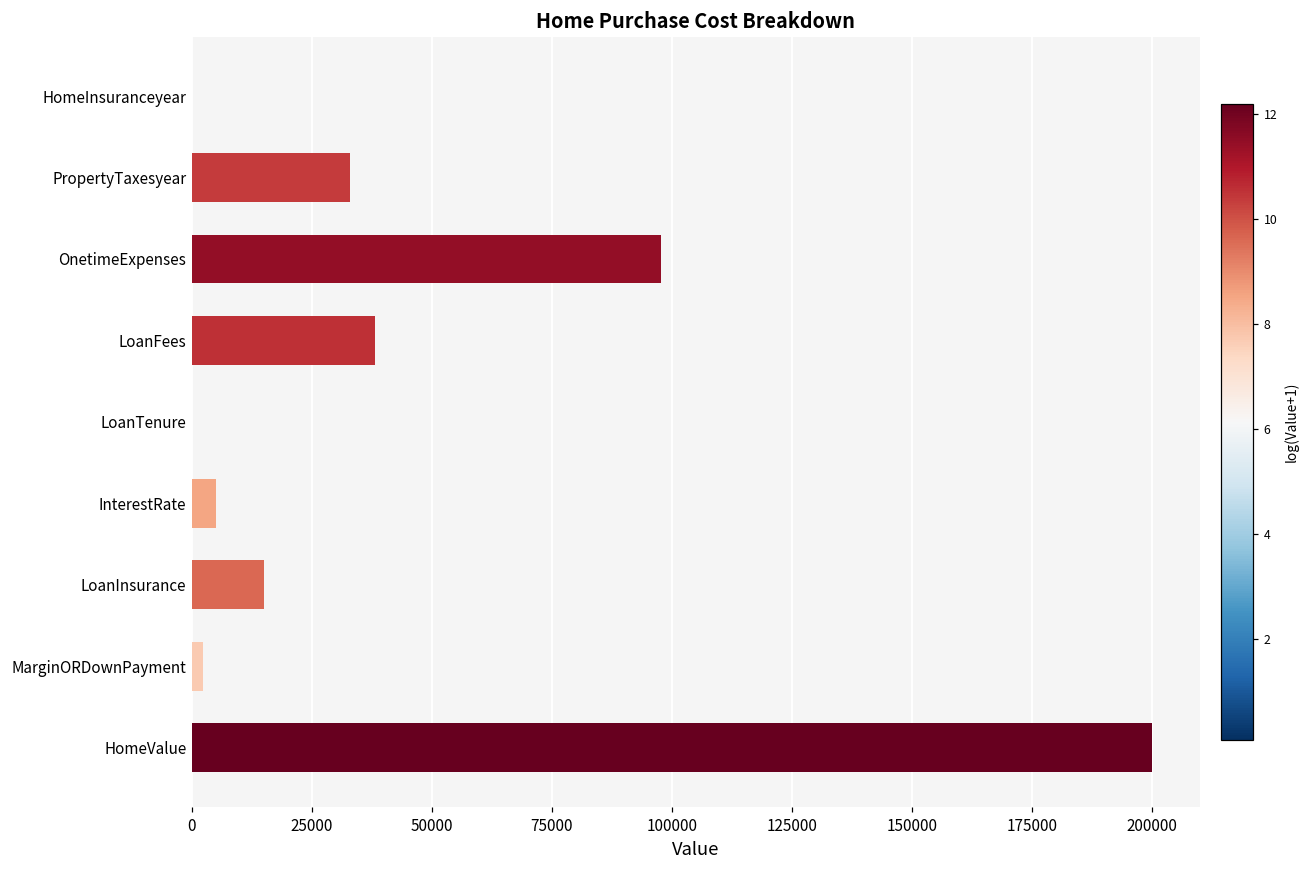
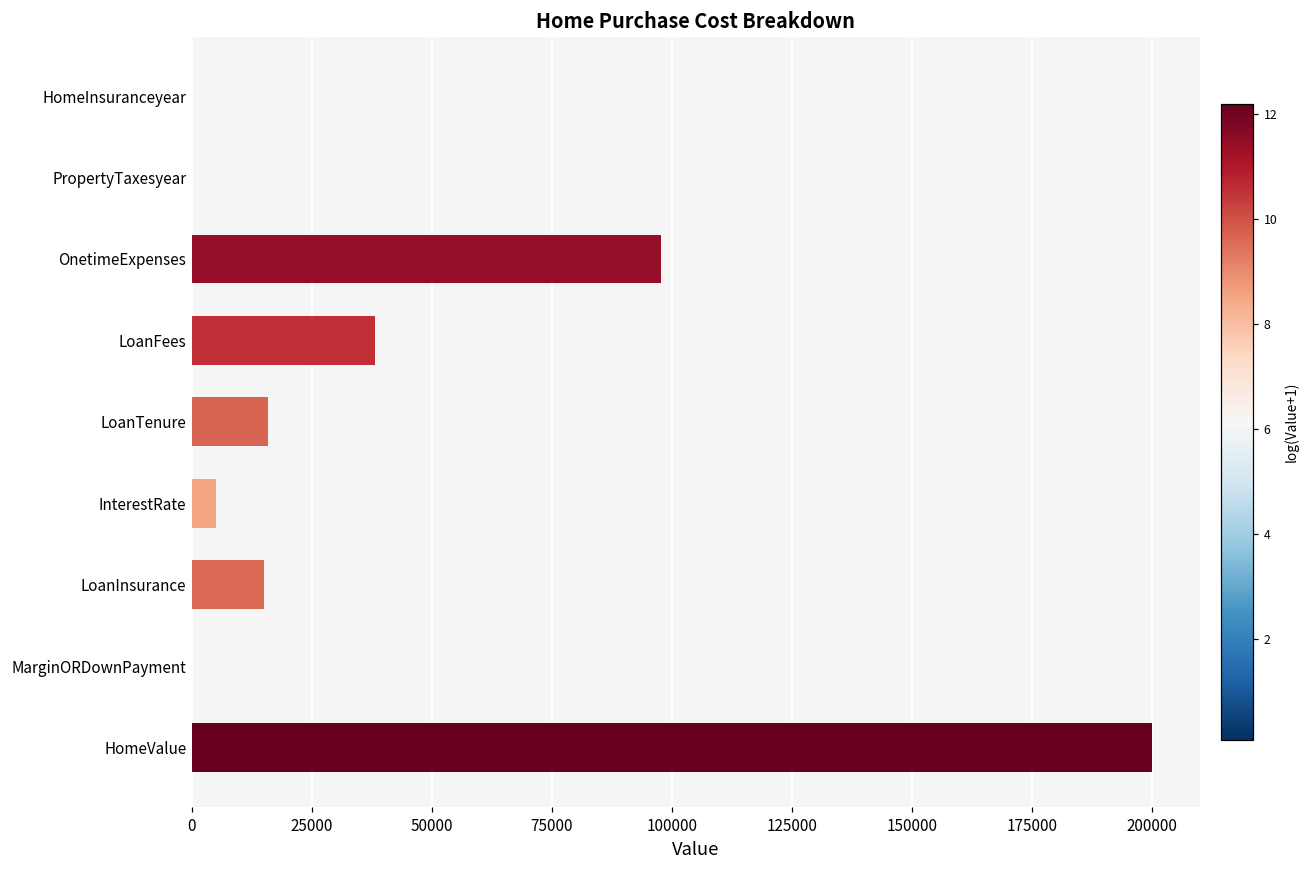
  {
-   "PropertyTaxesyear": 33000,
+   "PropertyTaxesyear": 0,
    "OnetimeExpenses": 98000,
    "LoanFees": 38000,
-   "LoanTenure": 0,
+   "LoanTenure": 16000,
    "InterestRate": 5000,
    "LoanInsurance": 15000,
-   "MarginORDownPayment": 2000,
+   "MarginORDownPayment": 0,
    "HomeValue": 200000
  }
